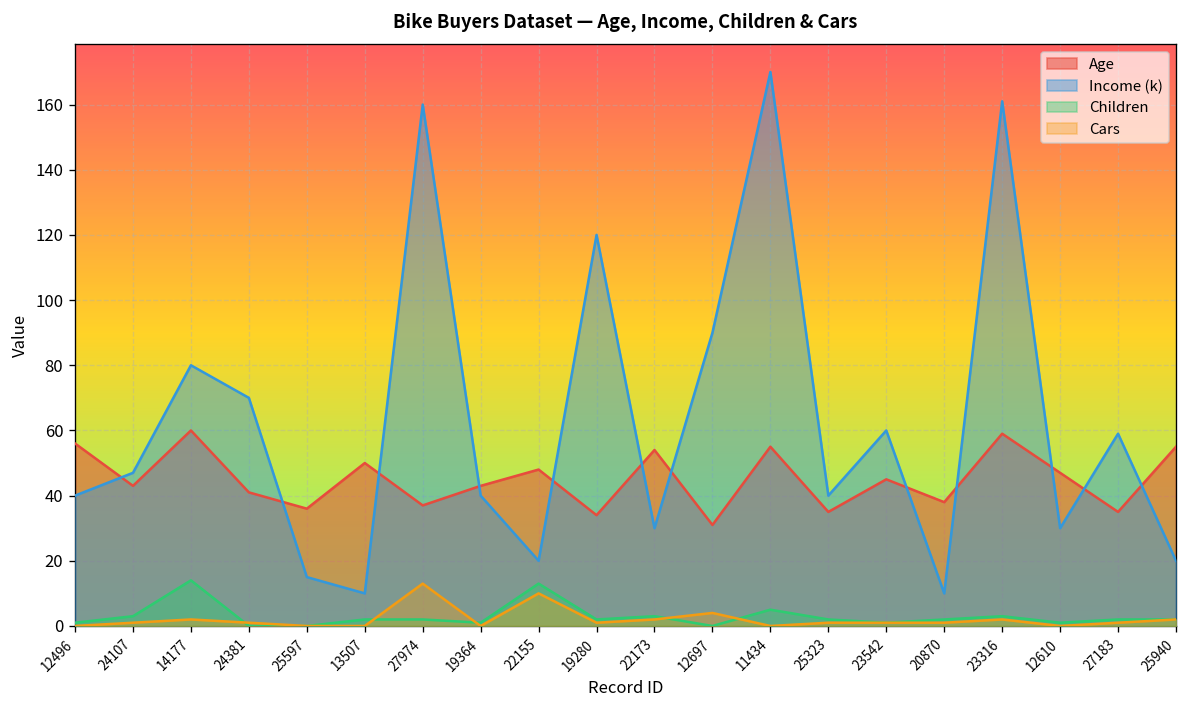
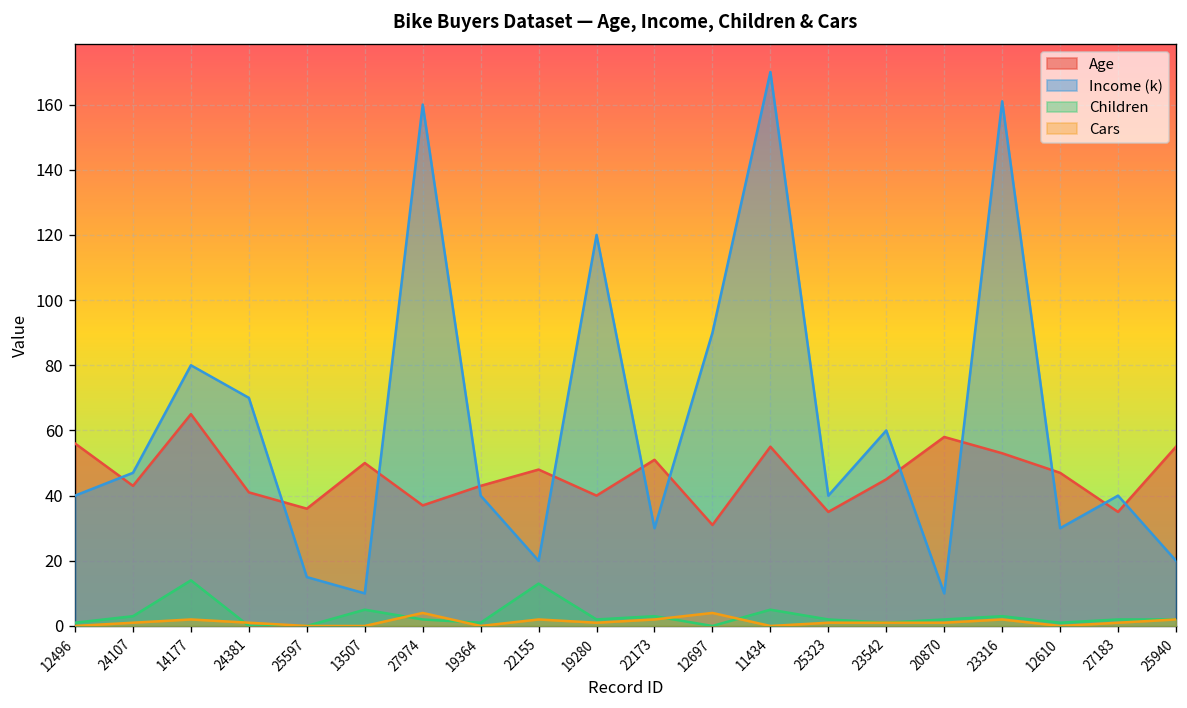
  {
    "Age": {
      "12496": 56,
      "24107": 43,
-     "14177": 60,
+     "14177": 65,
      "24381": 41,
      "25597": 36,
      "13507": 50,
      "27974": 37,
      "19364": 43,
      "22155": 48,
-     "19280": 34,
-     "22173": 54,
+     "19280": 40,
+     "22173": 51,
      "12697": 31,
      "11434": 55,
      "25323": 35,
      "23542": 45,
-     "20870": 38,
-     "23316": 59,
+     "20870": 58,
+     "23316": 53,
      "12610": 47,
      "27183": 35,
      "25940": 55
    },
    "Income (k)": {
      "12496": 40,
      "24107": 47,
      "14177": 80,
      "24381": 70,
      "25597": 15,
      "13507": 10,
      "27974": 160,
      "19364": 40,
      "22155": 20,
      "19280": 120,
      "22173": 30,
      "12697": 90,
      "11434": 170,
      "25323": 40,
      "23542": 60,
      "20870": 10,
      "23316": 161,
      "12610": 30,
-     "27183": 59,
+     "27183": 40,
      "25940": 20
    },
    "Children": {
      "12496": 1,
      "24107": 3,
      "14177": 14,
      "24381": 0,
-     "13507": 2,
+     "13507": 5,
      "27974": 2,
      "19364": 1,
      "22155": 13,
      "19280": 2,
      "22173": 3,
      "12697": 0,
      "11434": 5,
      "25323": 2,
      "20870": 2,
      "23316": 3,
      "12610": 1,
      "27183": 2
    },
    "Cars": {
      "12496": 0,
      "24107": 1,
      "14177": 2,
      "24381": 1,
      "13507": 0,
-     "27974": 13,
+     "27974": 4,
      "19364": 0,
-     "22155": 10,
+     "22155": 2,
      "19280": 1,
      "22173": 2,
      "12697": 4,
      "11434": 0,
      "25323": 1,
      "20870": 1,
      "23316": 2,
      "12610": 0,
      "27183": 1
    }
  }
